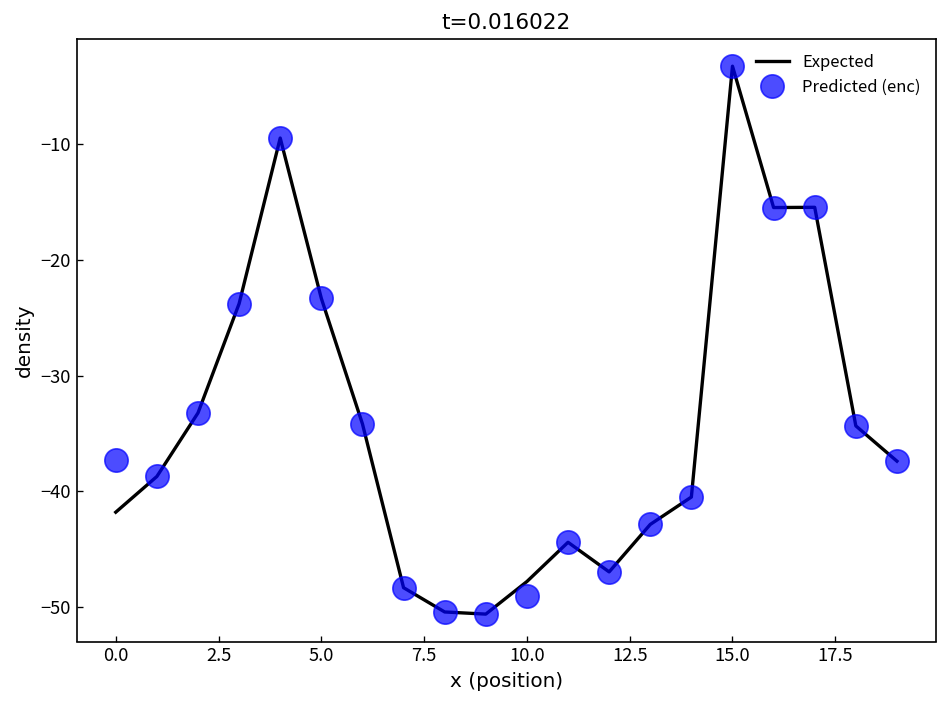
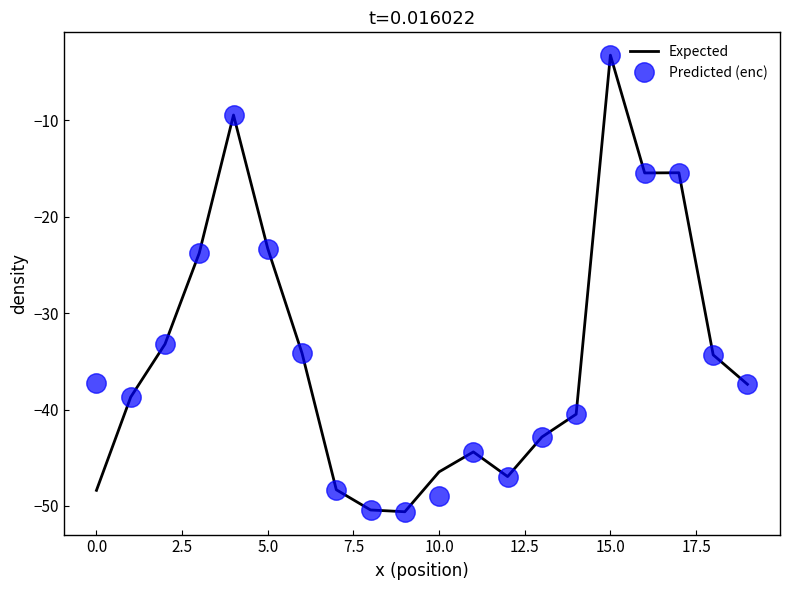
  {
    "Expected": {
-     "0.0": -42,
-     "10.0": -48
+     "0.0": -48,
+     "10.0": -46
    },
    "Predicted (enc)": {
      "0.0": -37,
      "10.0": -49
    }
  }
